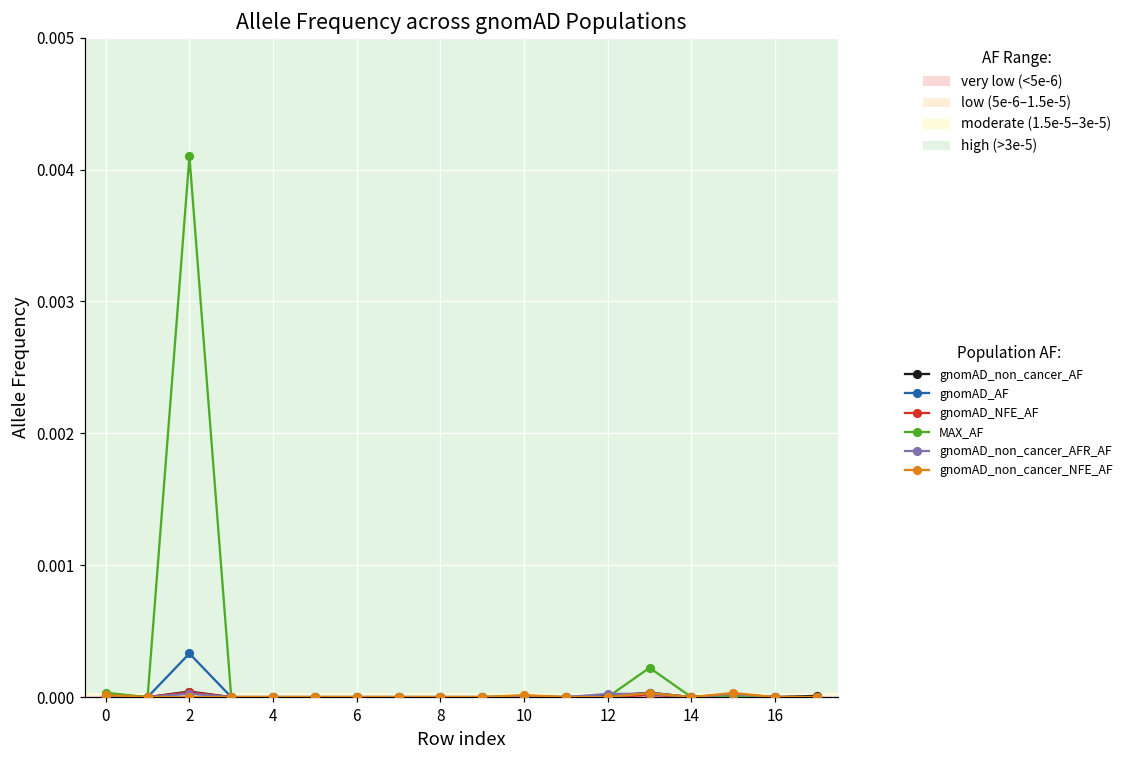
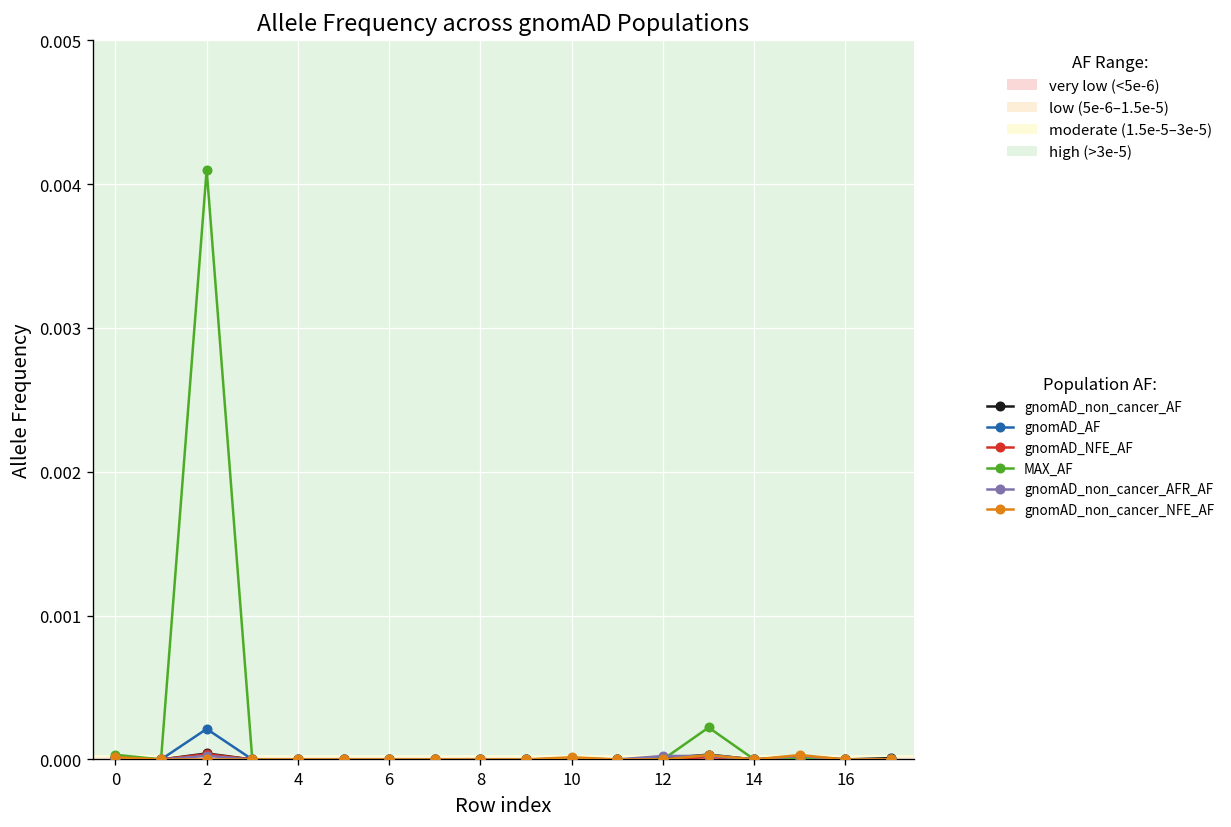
  {
    "gnomAD_AF": {
-     "2": 0.00033
+     "2": 0.00021
    },
    "MAX_AF": {
      "2": 0.00410
    },
    "gnomAD_non_cancer_NFE_AF": {
      "2": 0.00000
    }
  }
